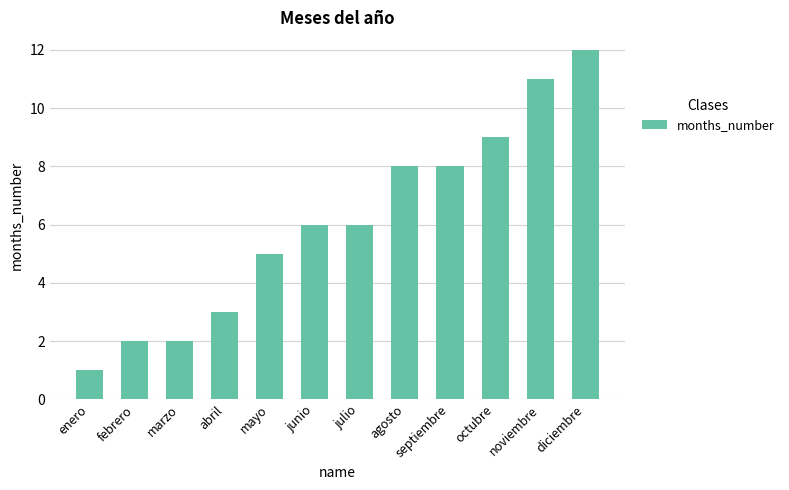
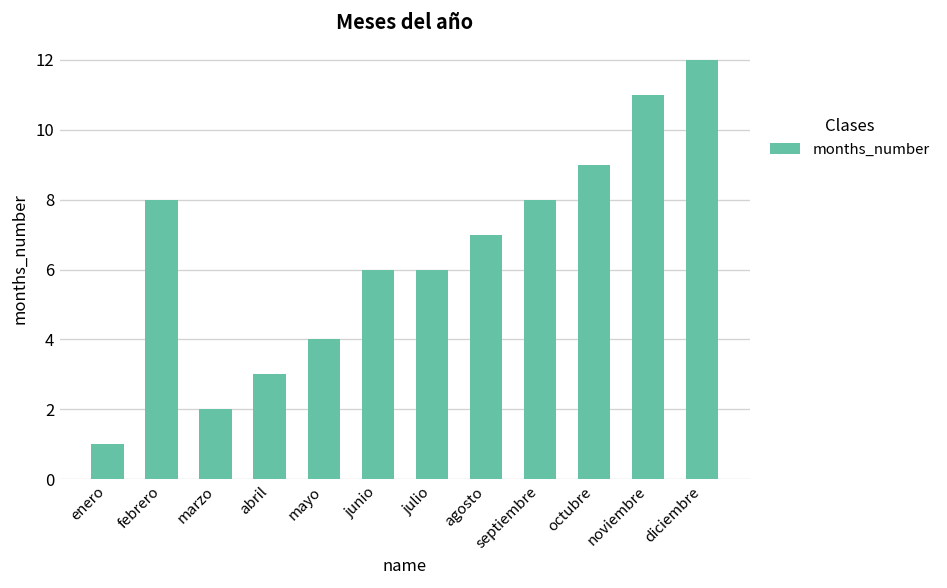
  {
    "enero": 1,
-   "febrero": 2,
+   "febrero": 8,
    "marzo": 2,
    "abril": 3,
-   "mayo": 5,
+   "mayo": 4,
    "junio": 6,
    "julio": 6,
-   "agosto": 8,
+   "agosto": 7,
    "septiembre": 8,
    "octubre": 9,
    "noviembre": 11,
    "diciembre": 12
  }
